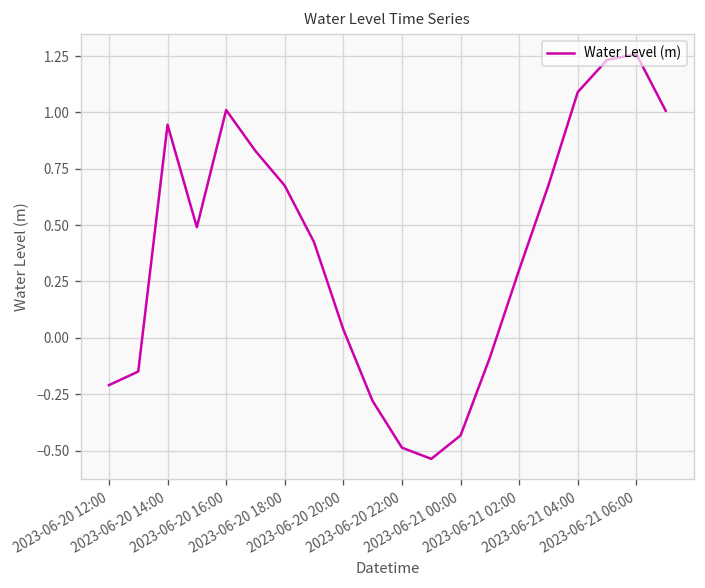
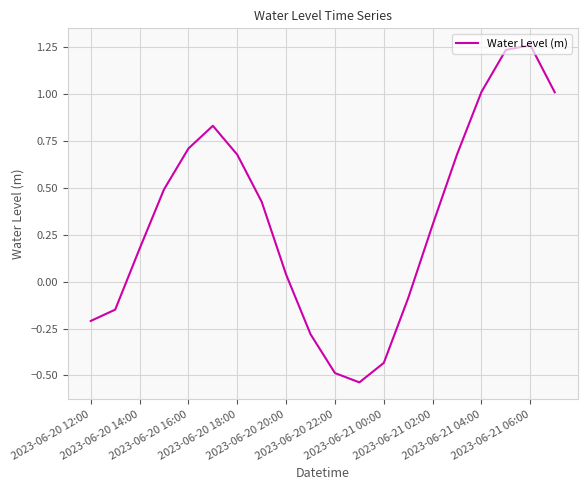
  {
    "2023-06-20 12:00": -0.21,
-   "2023-06-20 14:00": 0.95,
-   "2023-06-20 16:00": 1.01,
+   "2023-06-20 14:00": 0.17,
+   "2023-06-20 16:00": 0.71,
    "2023-06-20 18:00": 0.67,
    "2023-06-20 20:00": 0.04,
    "2023-06-20 22:00": -0.49,
    "2023-06-21 00:00": -0.43,
    "2023-06-21 02:00": 0.30,
-   "2023-06-21 04:00": 1.09
+   "2023-06-21 04:00": 1.01
  }
